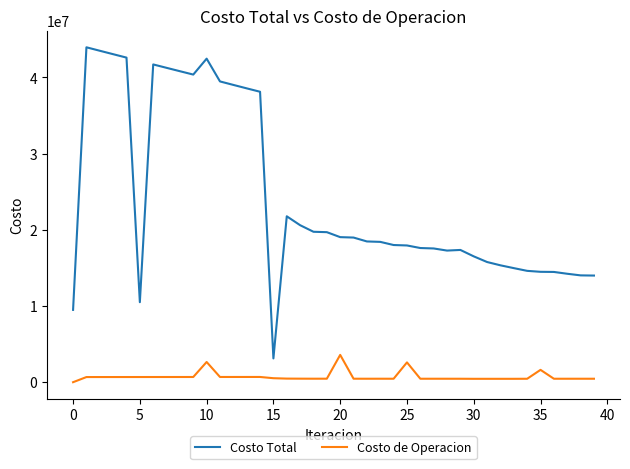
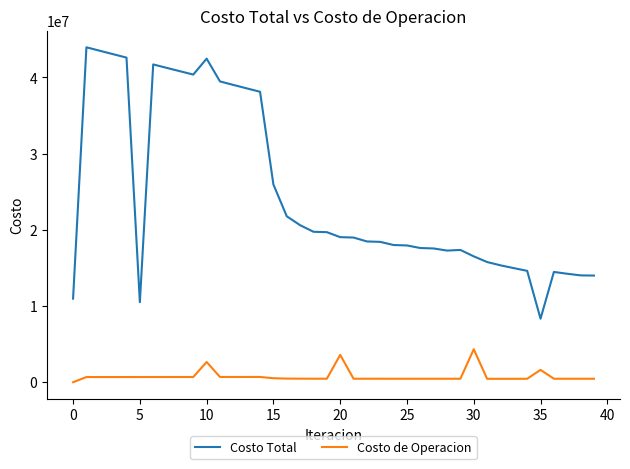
  {
    "Costo Total": {
-     "0": 9000000,
+     "0": 11000000,
      "5": 10000000,
      "10": 42000000,
-     "15": 3000000,
+     "15": 26000000,
      "20": 19000000,
      "25": 18000000,
      "30": 17000000,
-     "35": 14000000
+     "35": 8000000
    },
    "Costo de Operacion": {
      "0": 0,
      "5": 1000000,
      "10": 3000000,
      "15": 1000000,
      "20": 4000000,
-     "25": 3000000,
-     "30": 0,
+     "25": 0,
+     "30": 4000000,
      "35": 2000000
    }
  }
